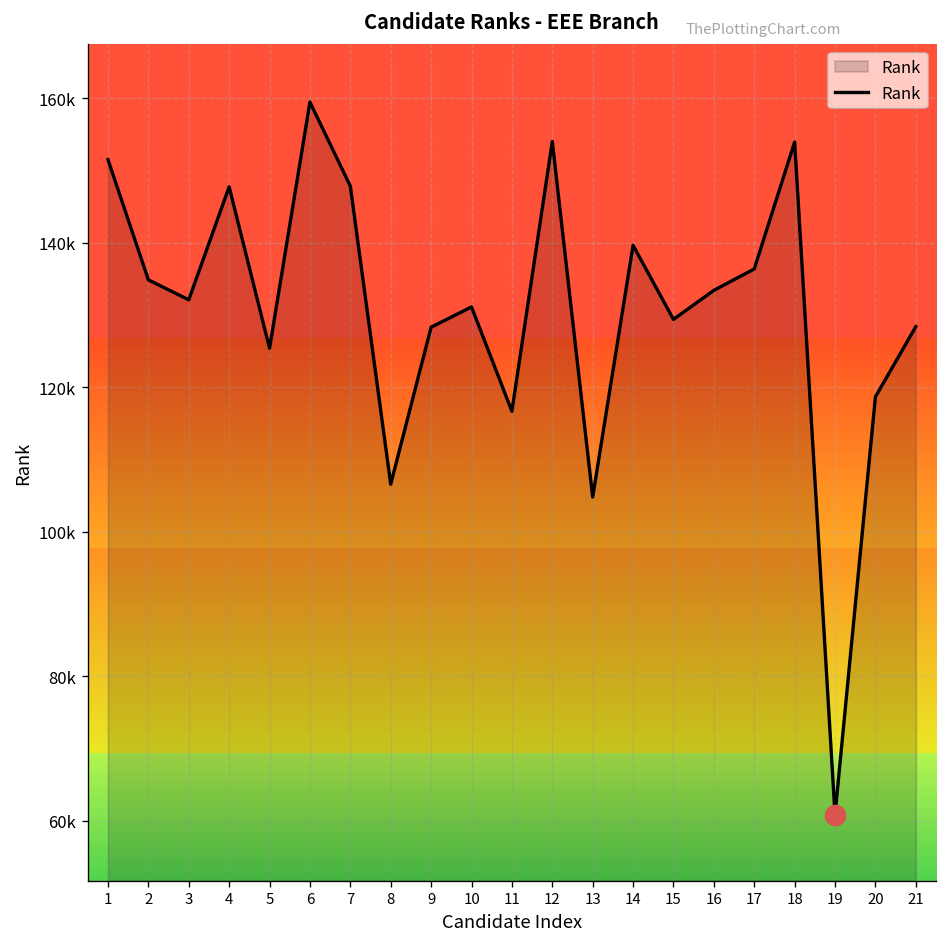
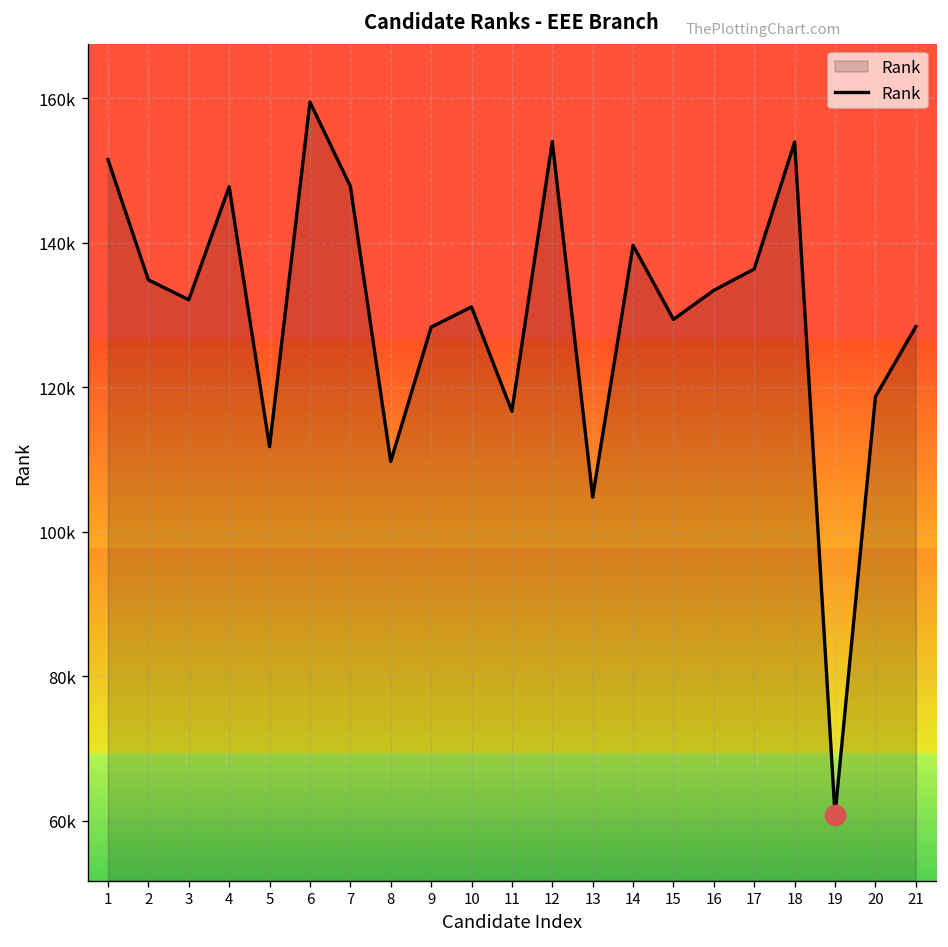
  {
    "Rank": {
      "1": 152000,
      "2": 135000,
      "3": 132000,
      "4": 148000,
-     "5": 125000,
+     "5": 112000,
      "6": 159000,
      "7": 148000,
-     "8": 107000,
+     "8": 110000,
      "9": 128000,
      "10": 131000,
      "11": 117000,
      "12": 154000,
      "13": 105000,
      "14": 140000,
      "15": 129000,
      "16": 133000,
      "17": 136000,
      "18": 154000,
      "20": 119000,
      "21": 128000
    }
  }
